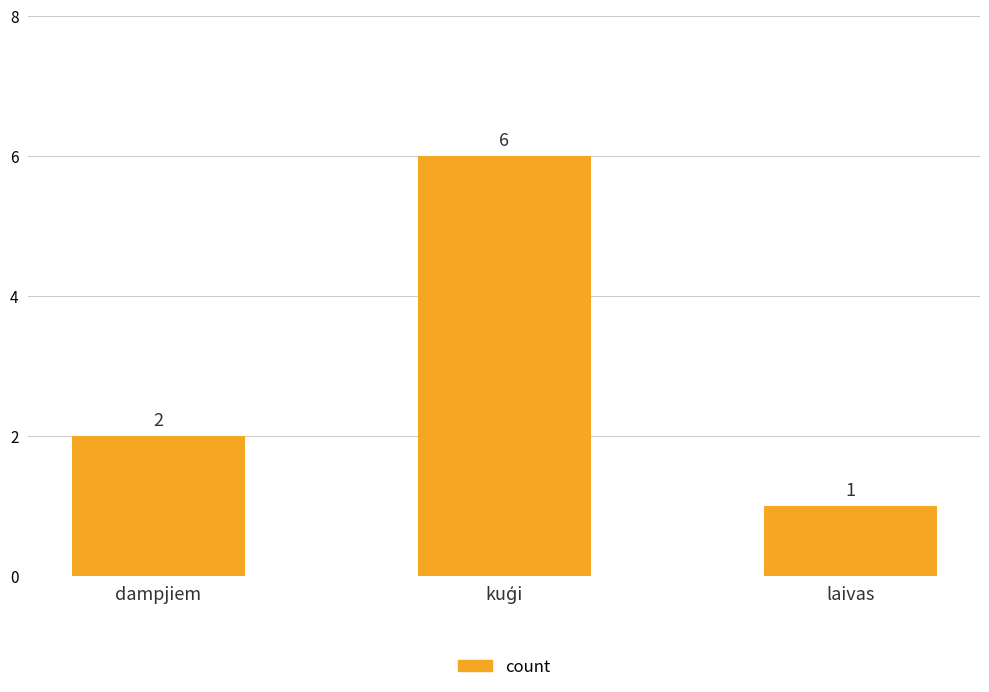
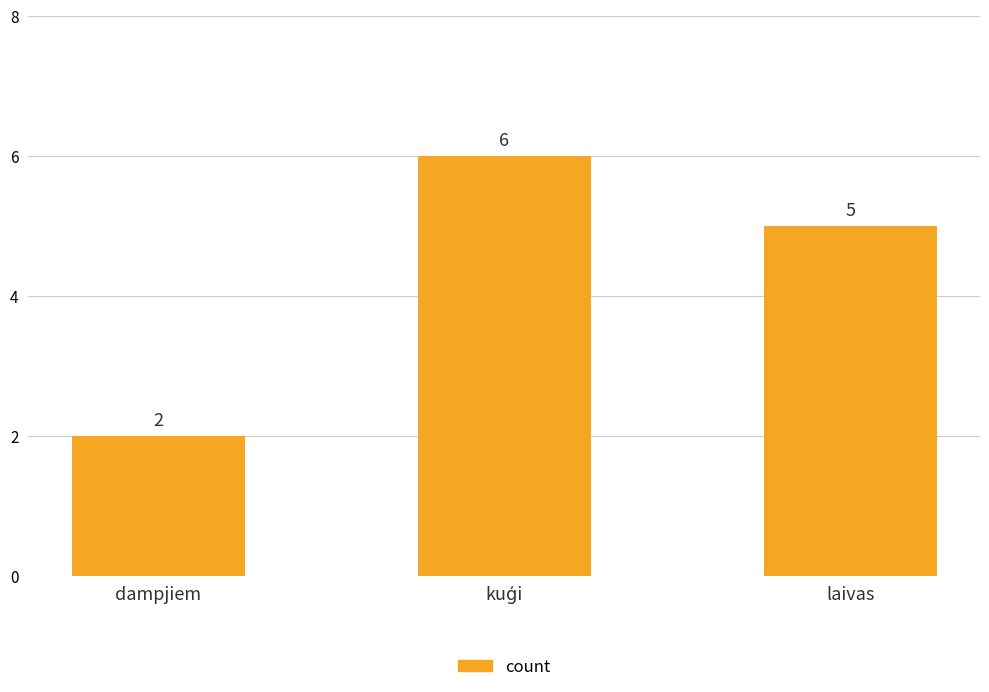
  {
    "dampjiem": 2,
    "kuģi": 6,
-   "laivas": 1
+   "laivas": 5
  }
